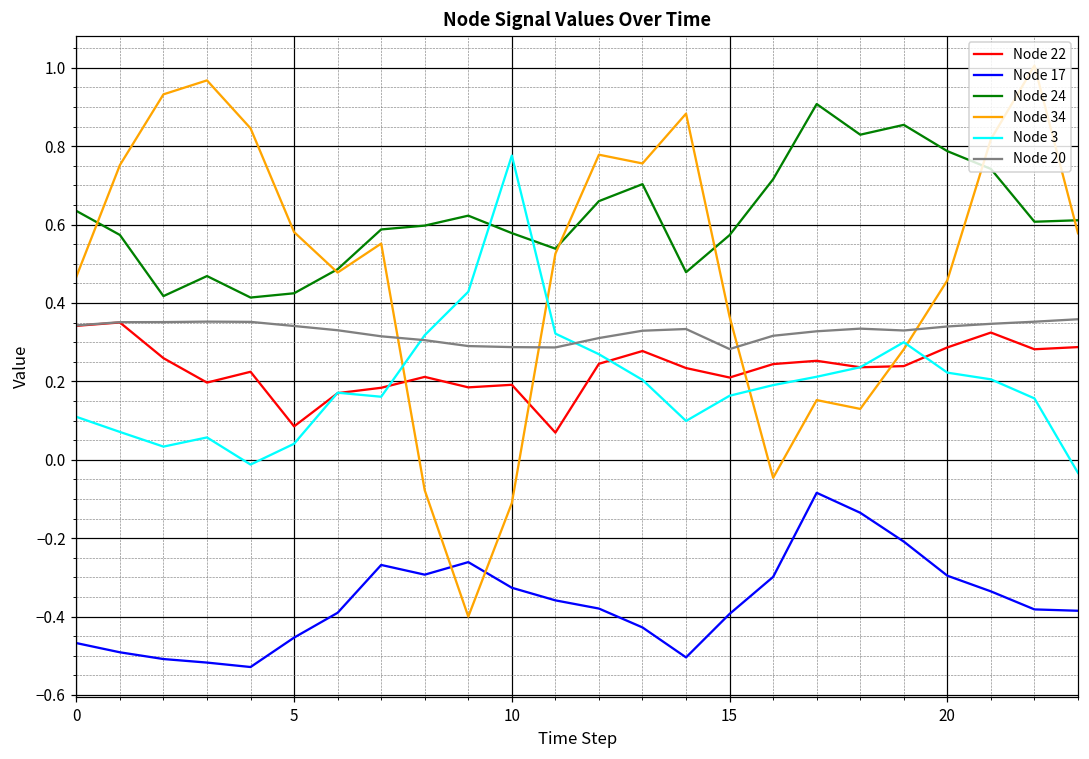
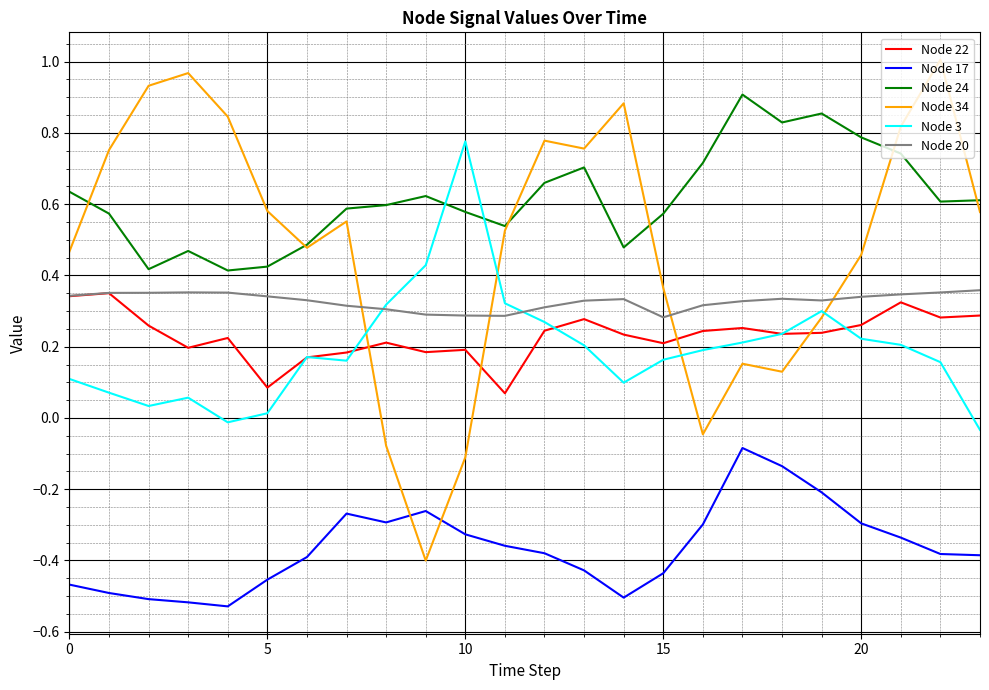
  {
    "Node 22": {
      "5": 0.09,
      "10": 0.19,
      "15": 0.21,
-     "20": 0.29
+     "20": 0.26
    },
    "Node 17": {
      "0": -0.47,
      "5": -0.45,
      "10": -0.33,
-     "15": -0.39,
+     "15": -0.44,
      "20": -0.30
    },
    "Node 24": {
      "0": 0.63,
      "5": 0.42,
      "10": 0.58,
      "15": 0.57,
      "20": 0.79
    },
    "Node 34": {
      "0": 0.47,
      "5": 0.58,
      "10": -0.11,
      "15": 0.36,
      "20": 0.46
    },
    "Node 3": {
      "0": 0.11,
-     "5": 0.04,
+     "5": 0.01,
      "10": 0.78,
      "15": 0.16,
      "20": 0.22
    },
    "Node 20": {
      "5": 0.34,
      "10": 0.29,
      "15": 0.28,
      "20": 0.34
    }
  }
